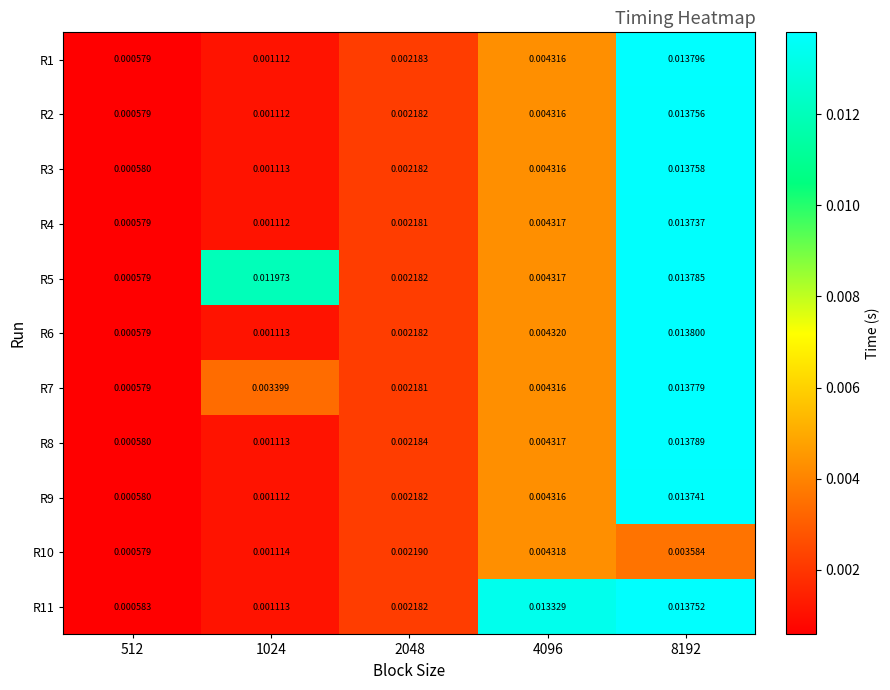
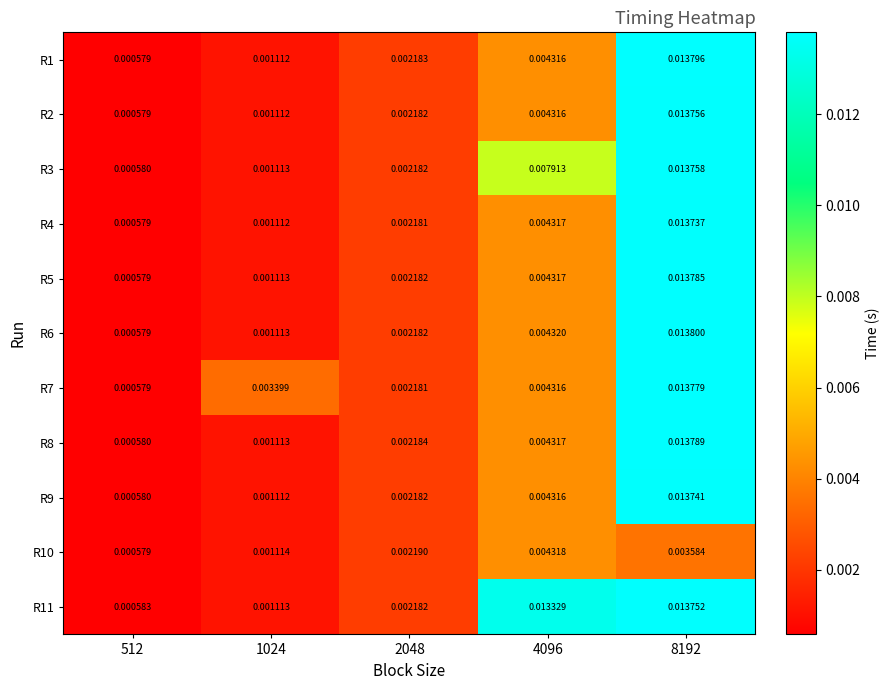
  {
    "R1": {
      "512": 0.000579,
      "1024": 0.001112,
      "2048": 0.002183,
      "4096": 0.004316,
      "8192": 0.013796
    },
    "R2": {
      "512": 0.000579,
      "1024": 0.001112,
      "2048": 0.002182,
      "4096": 0.004316,
      "8192": 0.013756
    },
    "R3": {
      "512": 0.000580,
      "1024": 0.001113,
      "2048": 0.002182,
-     "4096": 0.004316,
+     "4096": 0.007913,
      "8192": 0.013758
    },
    "R4": {
      "512": 0.000579,
      "1024": 0.001112,
      "2048": 0.002181,
      "4096": 0.004317,
      "8192": 0.013737
    },
    "R5": {
      "512": 0.000579,
-     "1024": 0.011973,
+     "1024": 0.001113,
      "2048": 0.002182,
      "4096": 0.004317,
      "8192": 0.013785
    },
    "R6": {
      "512": 0.000579,
      "1024": 0.001113,
      "2048": 0.002182,
      "4096": 0.004320,
      "8192": 0.013800
    },
    "R7": {
      "512": 0.000579,
      "1024": 0.003399,
      "2048": 0.002181,
      "4096": 0.004316,
      "8192": 0.013779
    },
    "R8": {
      "512": 0.000580,
      "1024": 0.001113,
      "2048": 0.002184,
      "4096": 0.004317,
      "8192": 0.013789
    },
    "R9": {
      "512": 0.000580,
      "1024": 0.001112,
      "2048": 0.002182,
      "4096": 0.004316,
      "8192": 0.013741
    },
    "R10": {
      "512": 0.000579,
      "1024": 0.001114,
      "2048": 0.002190,
      "4096": 0.004318,
      "8192": 0.003584
    },
    "R11": {
      "512": 0.000583,
      "1024": 0.001113,
      "2048": 0.002182,
      "4096": 0.013329,
      "8192": 0.013752
    }
  }
